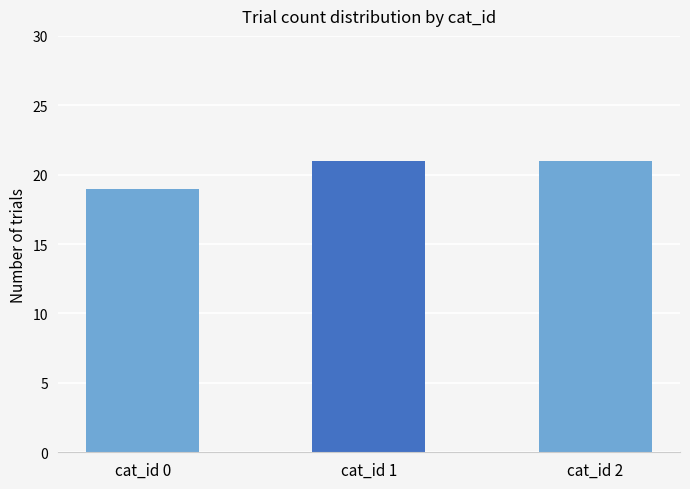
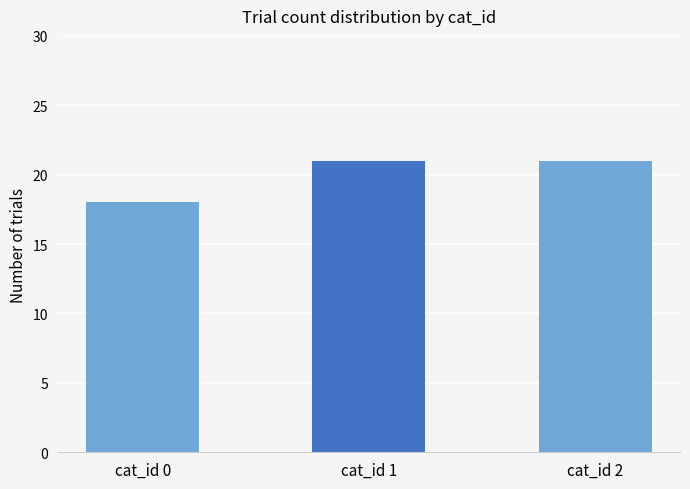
  {
-   "cat_id 0": 19,
+   "cat_id 0": 18,
    "cat_id 1": 21,
    "cat_id 2": 21
  }
